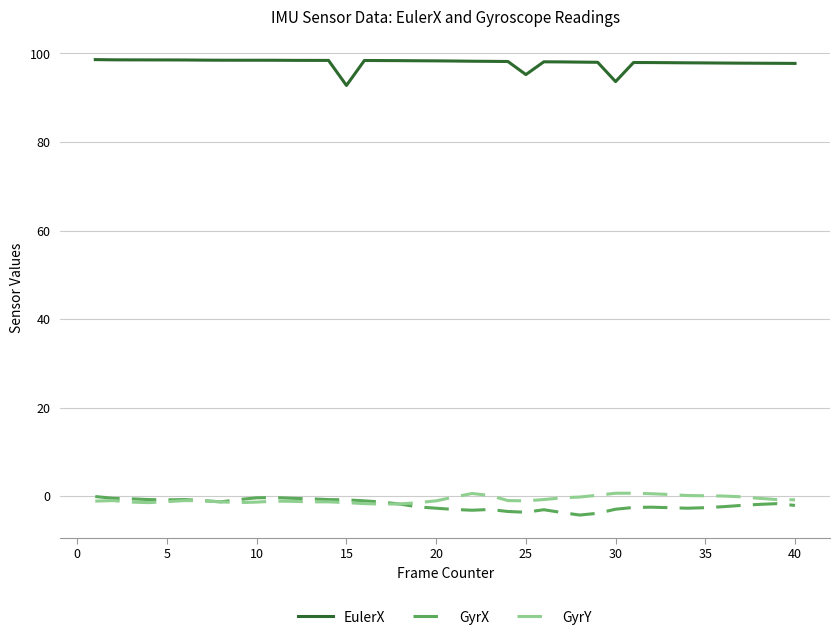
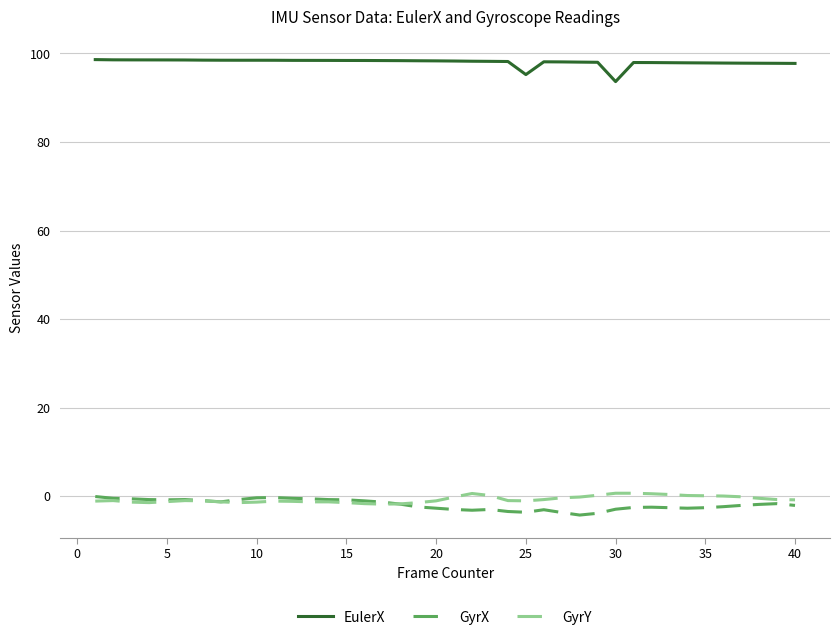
  {
    "EulerX": {
      "5": 99,
      "10": 98,
-     "15": 93,
+     "15": 98,
      "20": 98,
      "25": 95,
      "30": 94,
      "35": 98,
      "40": 98
    },
    "GyrX": {
      "10": 0,
      "15": -1,
      "20": -3,
      "25": -4,
      "30": -3,
      "35": -3,
      "40": -2
    },
    "GyrY": {
      "10": -1,
      "15": -1,
      "20": -1,
      "25": -1,
      "30": 1,
      "35": 0,
      "40": -1
    }
  }
